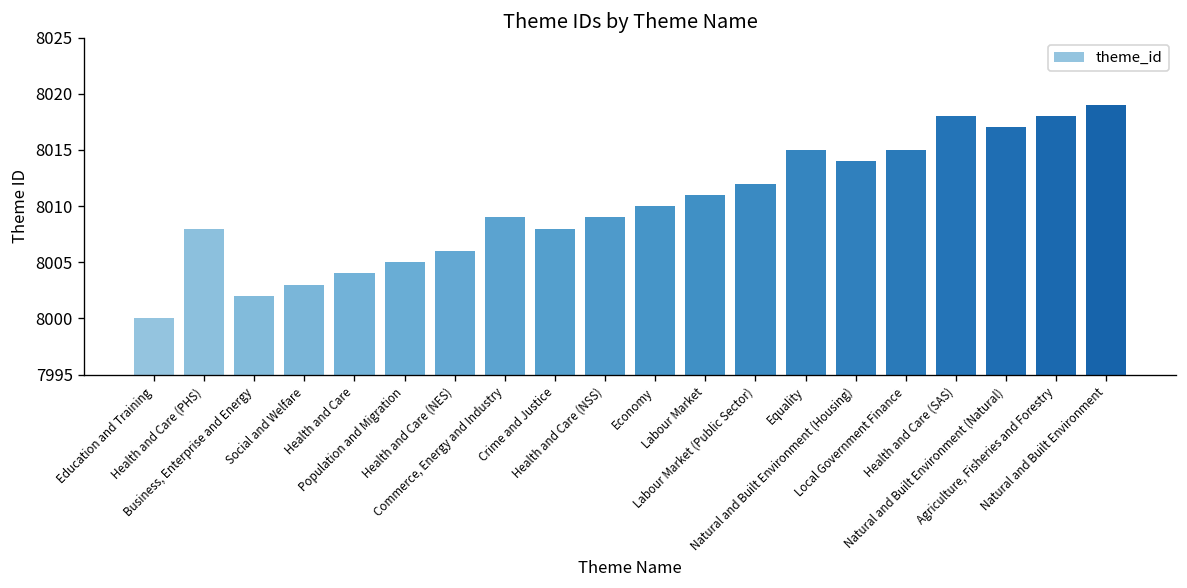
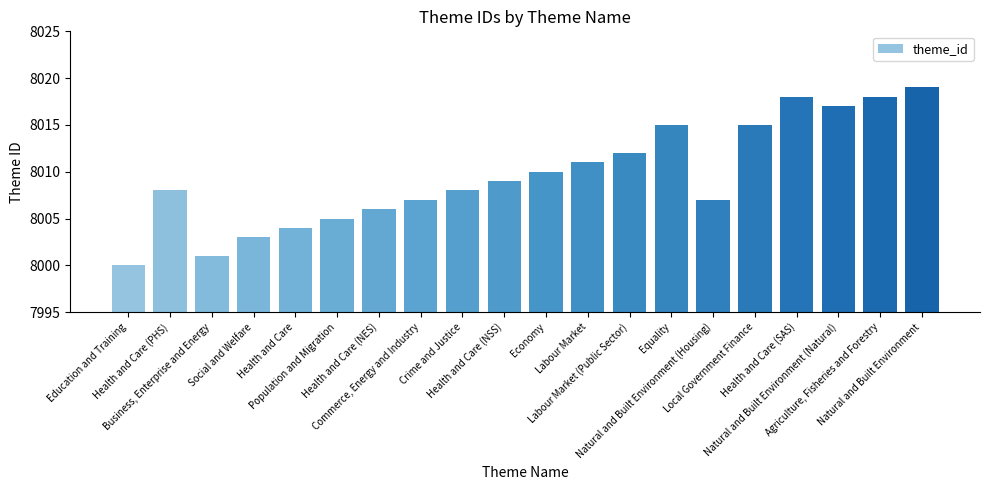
  {
    "Education and Training": 8000,
    "Health and Care (PHS)": 8008,
-   "Business, Enterprise and Energy": 8002,
+   "Business, Enterprise and Energy": 8001,
    "Social and Welfare": 8003,
    "Health and Care": 8004,
    "Population and Migration": 8005,
    "Health and Care (NES)": 8006,
-   "Commerce, Energy and Industry": 8009,
+   "Commerce, Energy and Industry": 8007,
    "Crime and Justice": 8008,
    "Health and Care (NSS)": 8009,
    "Economy": 8010,
    "Labour Market": 8011,
    "Labour Market (Public Sector)": 8012,
    "Equality": 8015,
-   "Natural and Built Environment (Housing)": 8014,
+   "Natural and Built Environment (Housing)": 8007,
    "Local Government Finance": 8015,
    "Health and Care (SAS)": 8018,
    "Natural and Built Environment (Natural)": 8017,
    "Agriculture, Fisheries and Forestry": 8018,
    "Natural and Built Environment": 8019
  }
